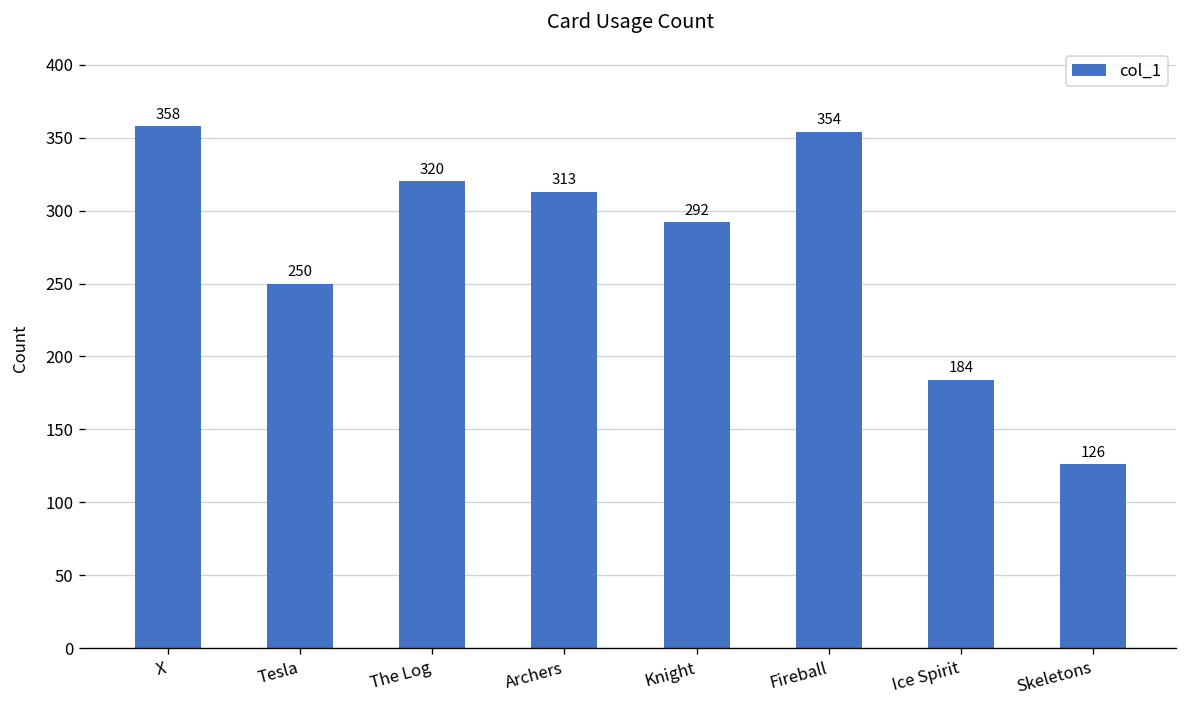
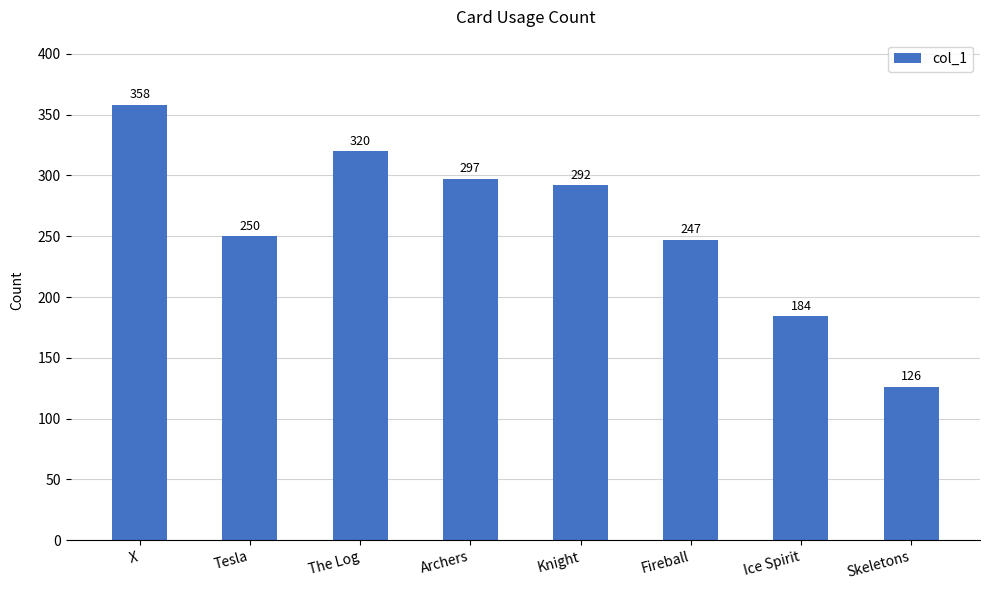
  {
    "X": 358,
    "Tesla": 250,
    "The Log": 320,
-   "Archers": 313,
+   "Archers": 297,
    "Knight": 292,
-   "Fireball": 354,
+   "Fireball": 247,
    "Ice Spirit": 184,
    "Skeletons": 126
  }
